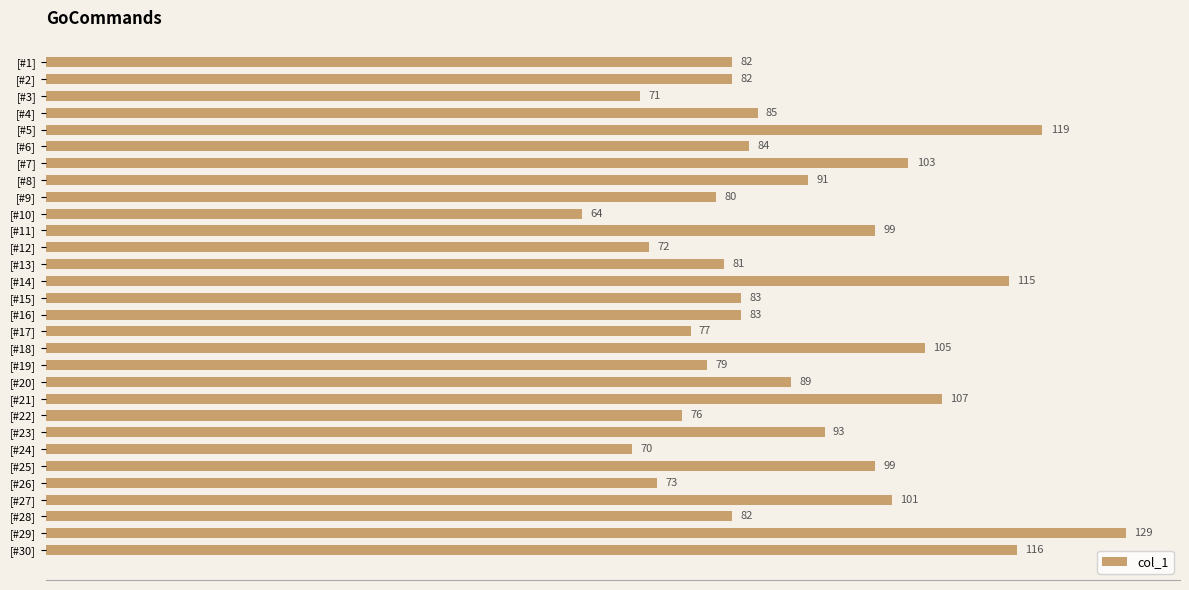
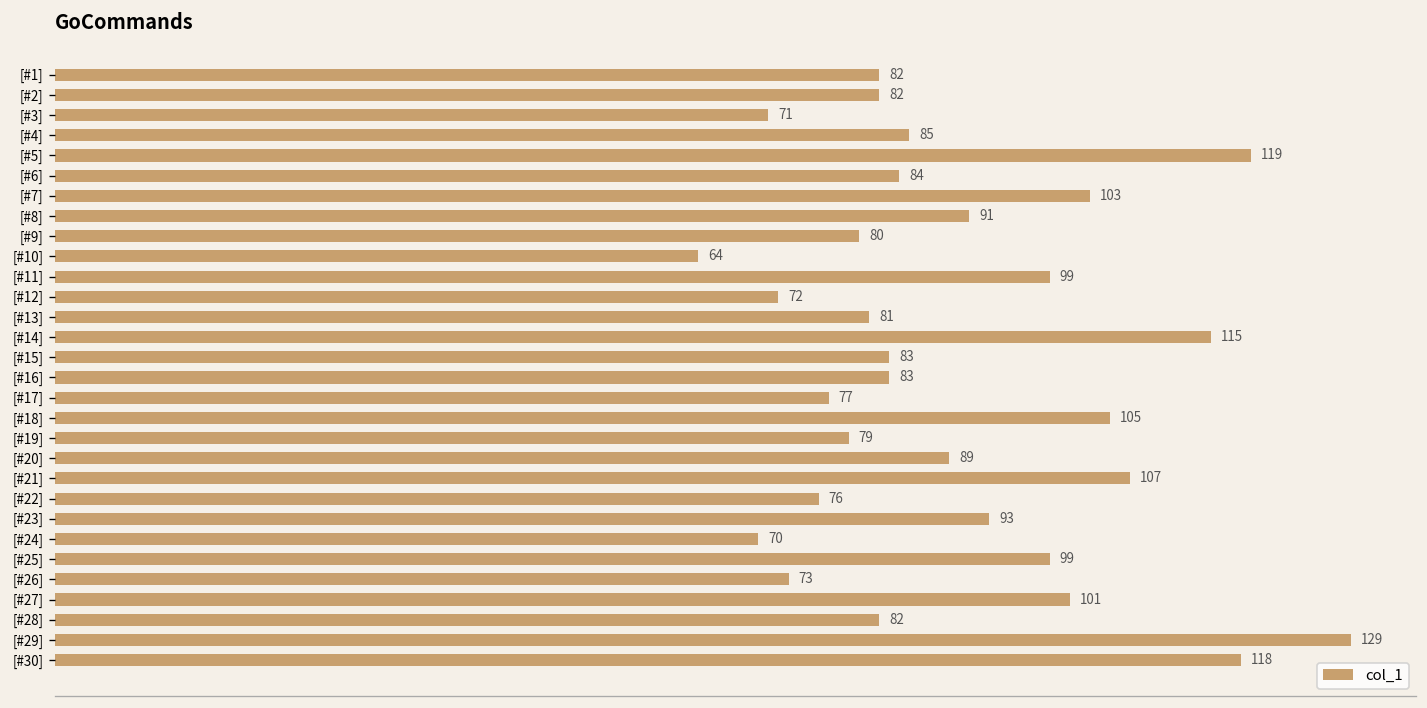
  {
    "[#1]": 82,
    "[#2]": 82,
    "[#3]": 71,
    "[#4]": 85,
    "[#5]": 119,
    "[#6]": 84,
    "[#7]": 103,
    "[#8]": 91,
    "[#9]": 80,
    "[#10]": 64,
    "[#11]": 99,
    "[#12]": 72,
    "[#13]": 81,
    "[#14]": 115,
    "[#15]": 83,
    "[#16]": 83,
    "[#17]": 77,
    "[#18]": 105,
    "[#19]": 79,
    "[#20]": 89,
    "[#21]": 107,
    "[#22]": 76,
    "[#23]": 93,
    "[#24]": 70,
    "[#25]": 99,
    "[#26]": 73,
    "[#27]": 101,
    "[#28]": 82,
    "[#29]": 129,
-   "[#30]": 116
+   "[#30]": 118
  }
